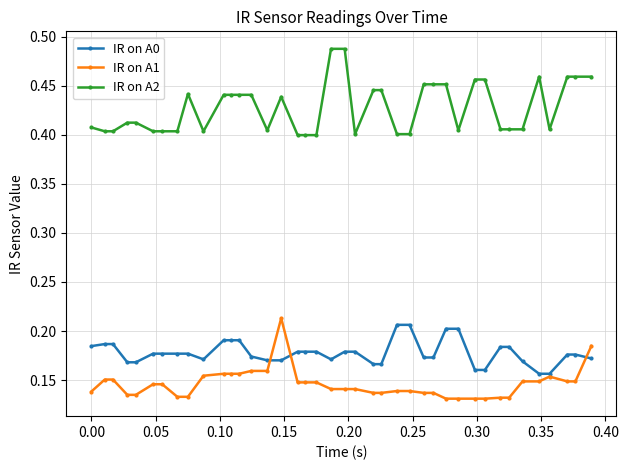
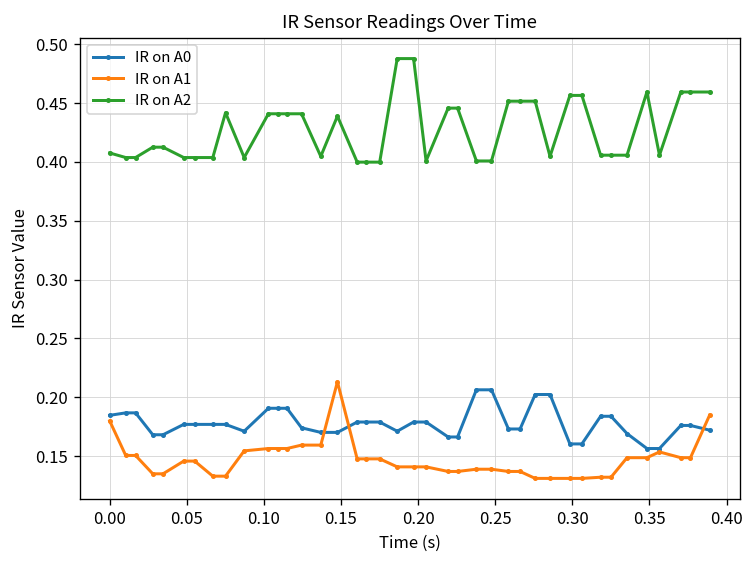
  {
    "IR on A0": {
      "0.00": 0.18
    },
    "IR on A1": {
-     "0.00": 0.14
+     "0.00": 0.18
    },
    "IR on A2": {
      "0.00": 0.41
    }
  }
